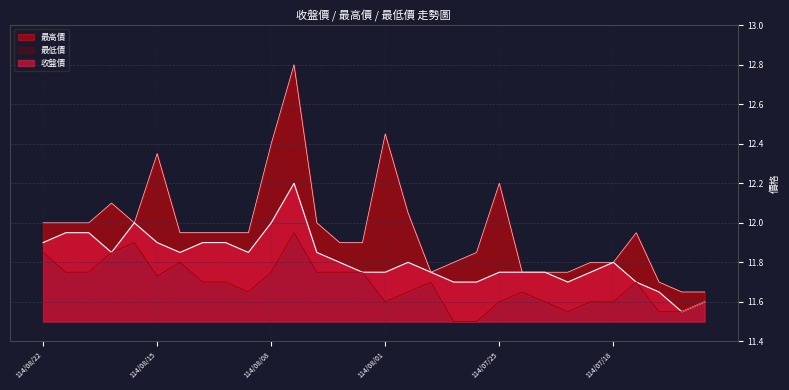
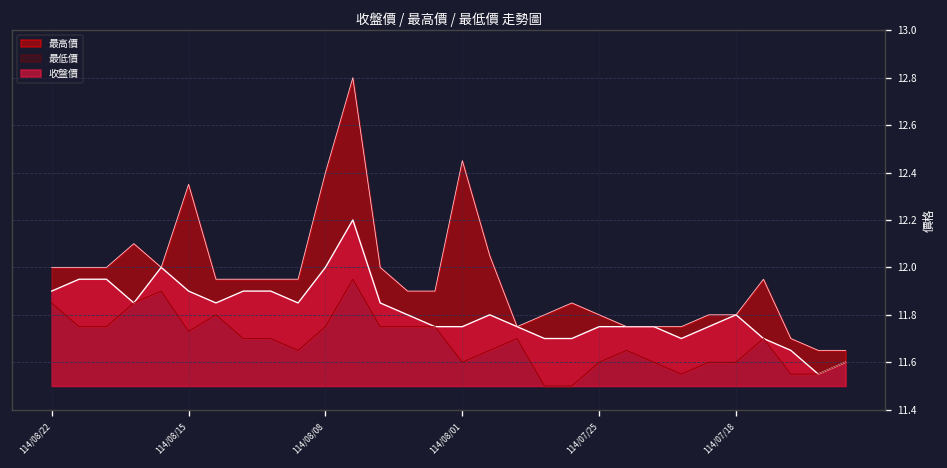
  {
    "收盤價": {
      "114/08/22": 11.9,
      "114/08/15": 11.9,
      "114/08/08": 12.0,
      "114/08/01": 11.75,
      "114/07/25": 11.75
    },
    "最高價": {
      "114/08/22": 12.0,
      "114/08/15": 12.35,
      "114/08/08": 12.4,
      "114/08/01": 12.45,
-     "114/07/25": 12.2
+     "114/07/25": 11.8
    },
    "最低價": {
      "114/08/22": 11.85,
      "114/08/15": 11.73,
      "114/08/08": 11.75,
      "114/08/01": 11.6,
      "114/07/25": 11.6,
      "114/07/18": 11.6
    }
  }
